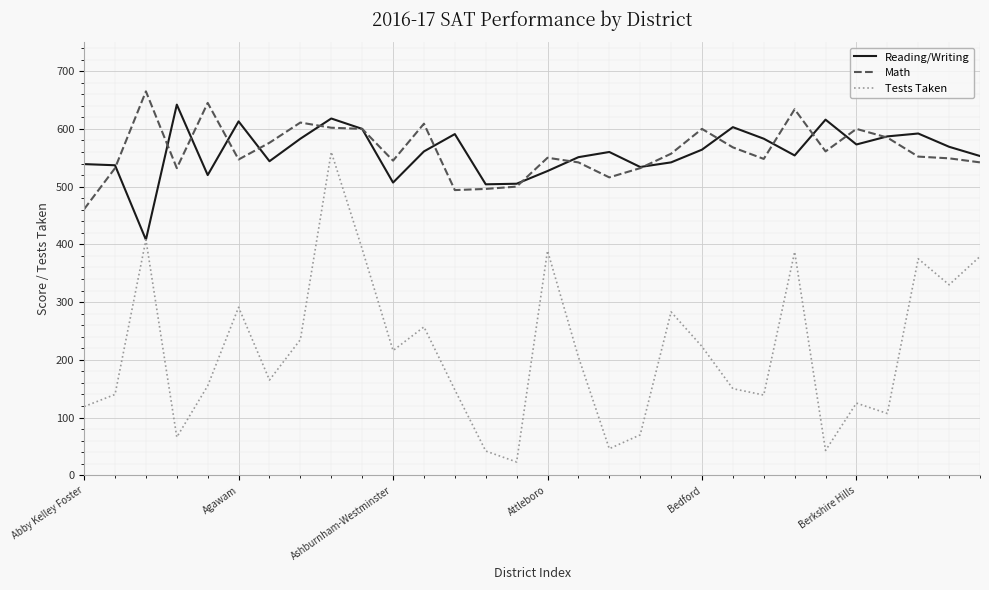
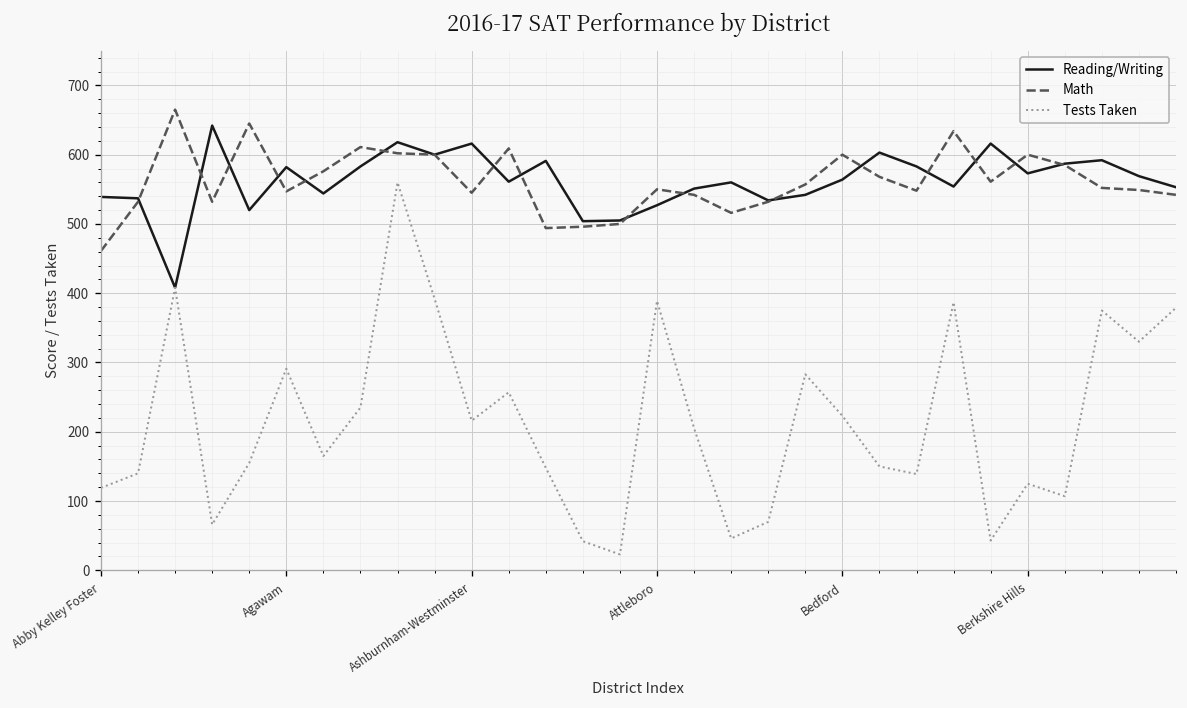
  {
    "Reading/Writing": {
      "Abby Kelley Foster": 540,
-     "Agawam": 610,
-     "Ashburnham-Westminster": 510,
+     "Agawam": 580,
+     "Ashburnham-Westminster": 620,
      "Attleboro": 530,
      "Bedford": 560,
      "Berkshire Hills": 570
    },
    "Math": {
      "Abby Kelley Foster": 460,
      "Agawam": 550,
      "Ashburnham-Westminster": 550,
      "Attleboro": 550,
      "Bedford": 600,
      "Berkshire Hills": 600
    },
    "Tests Taken": {
      "Abby Kelley Foster": 120,
      "Agawam": 290,
      "Ashburnham-Westminster": 220,
      "Attleboro": 390,
      "Bedford": 220,
      "Berkshire Hills": 130
    }
  }
